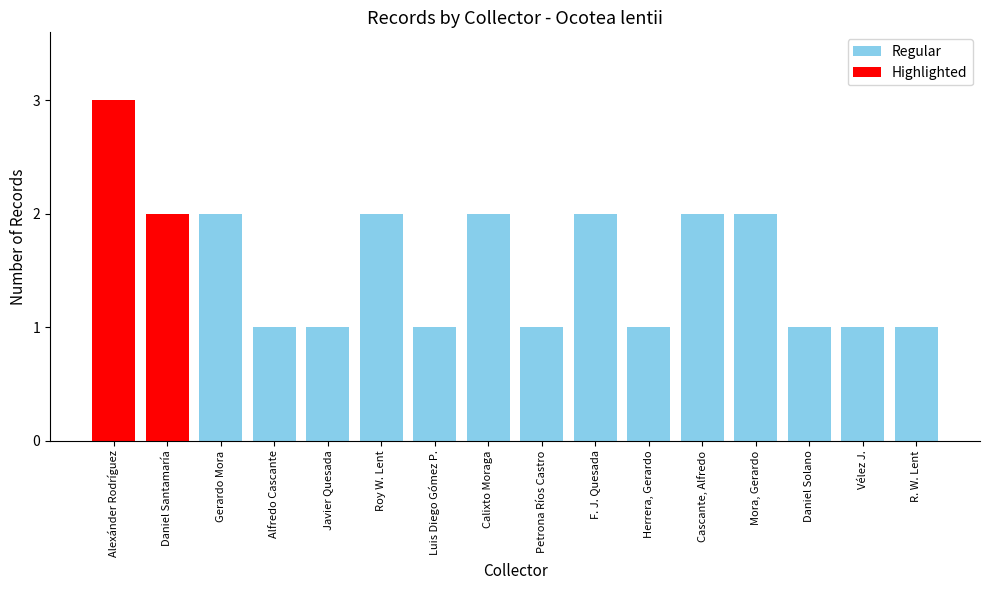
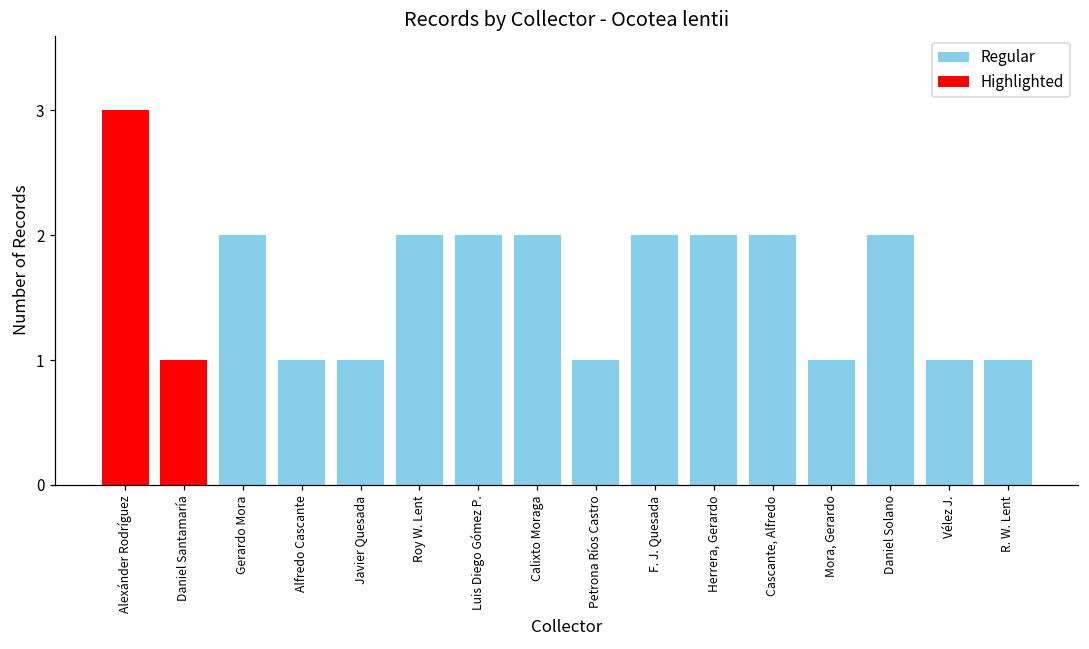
  {
    "Alexánder Rodríguez": 3,
-   "Daniel Santamaría": 2,
+   "Daniel Santamaría": 1,
    "Gerardo Mora": 2,
    "Alfredo Cascante": 1,
    "Javier Quesada": 1,
    "Roy W. Lent": 2,
-   "Luis Diego Gómez P.": 1,
+   "Luis Diego Gómez P.": 2,
    "Calixto Moraga": 2,
    "Petrona Ríos Castro": 1,
    "F. J. Quesada": 2,
-   "Herrera, Gerardo": 1,
+   "Herrera, Gerardo": 2,
    "Cascante, Alfredo": 2,
-   "Mora, Gerardo": 2,
-   "Daniel Solano": 1,
+   "Mora, Gerardo": 1,
+   "Daniel Solano": 2,
    "Vélez J.": 1,
    "R. W. Lent": 1
  }
